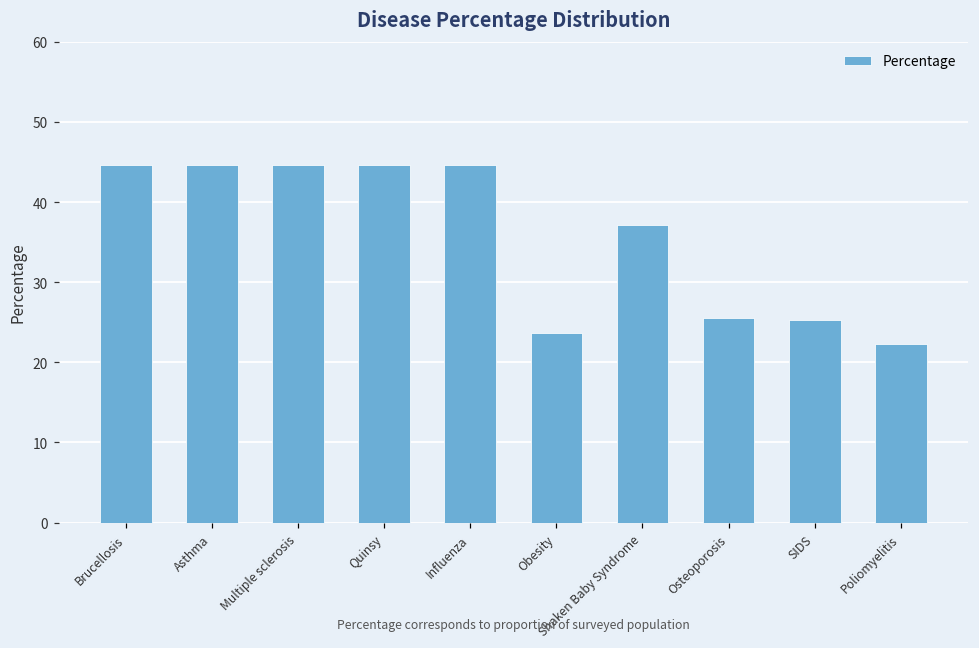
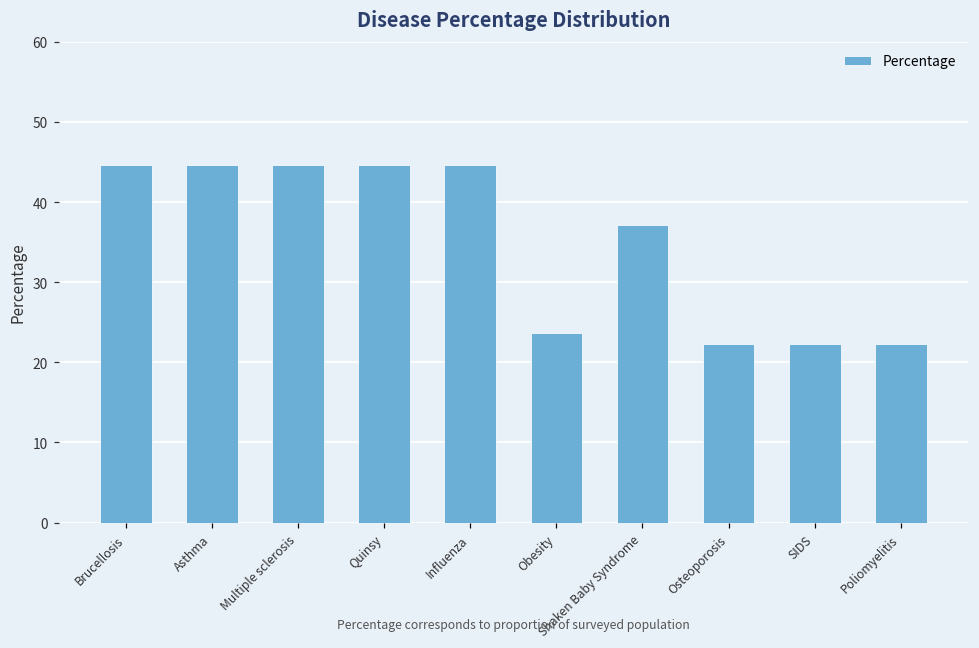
  {
    "Brucellosis": 45,
    "Asthma": 45,
    "Multiple sclerosis": 45,
    "Quinsy": 45,
    "Influenza": 45,
    "Obesity": 24,
    "Shaken Baby Syndrome": 37,
-   "Osteoporosis": 26,
-   "SIDS": 25,
+   "Osteoporosis": 22,
+   "SIDS": 22,
    "Poliomyelitis": 22
  }
